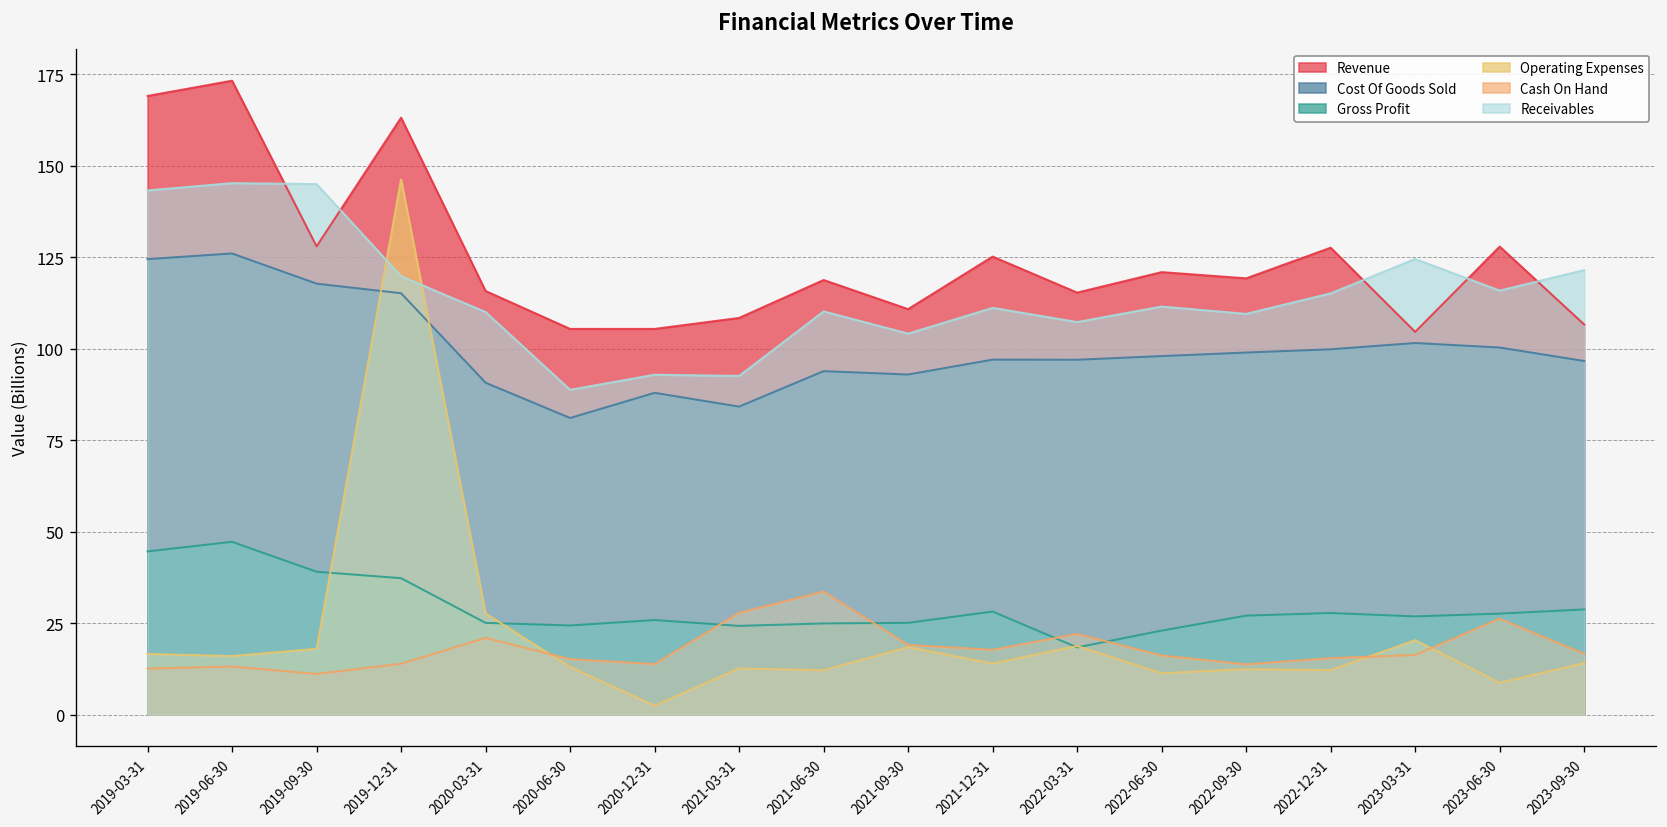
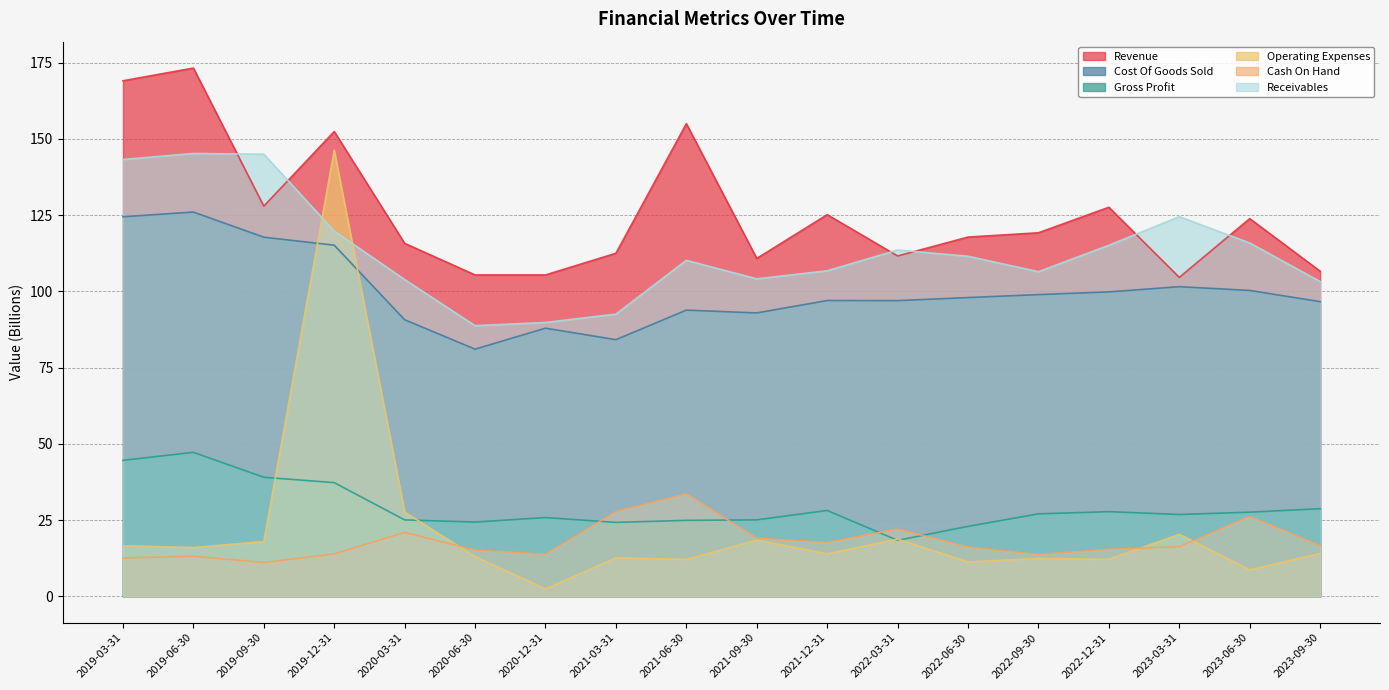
  {
    "Revenue": {
      "2019-03-31": 169,
      "2019-06-30": 173,
      "2019-09-30": 128,
-     "2019-12-31": 163,
+     "2019-12-31": 152,
      "2020-03-31": 116,
      "2020-06-30": 105,
      "2020-12-31": 105,
-     "2021-03-31": 108,
-     "2021-06-30": 119,
+     "2021-03-31": 112,
+     "2021-06-30": 155,
      "2021-09-30": 111,
      "2021-12-31": 125,
-     "2022-03-31": 115,
-     "2022-06-30": 121,
+     "2022-03-31": 112,
+     "2022-06-30": 118,
      "2022-09-30": 119,
      "2022-12-31": 128,
      "2023-03-31": 105,
-     "2023-06-30": 128,
+     "2023-06-30": 124,
      "2023-09-30": 107
    },
    "Receivables": {
      "2019-03-31": 143,
      "2019-06-30": 145,
      "2019-09-30": 145,
      "2019-12-31": 120,
-     "2020-03-31": 110,
+     "2020-03-31": 104,
      "2020-06-30": 89,
-     "2020-12-31": 93,
+     "2020-12-31": 90,
      "2021-03-31": 93,
      "2021-06-30": 110,
      "2021-09-30": 104,
-     "2021-12-31": 111,
-     "2022-03-31": 107,
+     "2021-12-31": 107,
+     "2022-03-31": 114,
      "2022-06-30": 111,
-     "2022-09-30": 109,
+     "2022-09-30": 106,
      "2022-12-31": 115,
      "2023-03-31": 124,
      "2023-06-30": 116,
-     "2023-09-30": 121
+     "2023-09-30": 103
    }
  }
